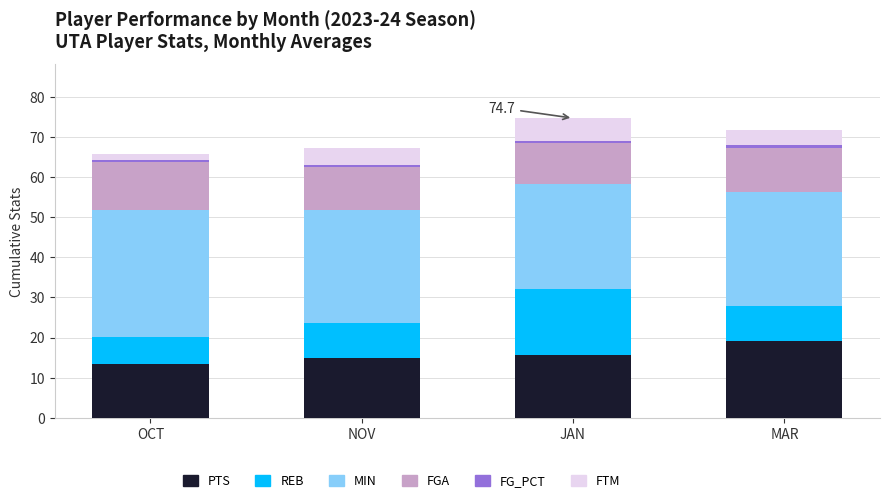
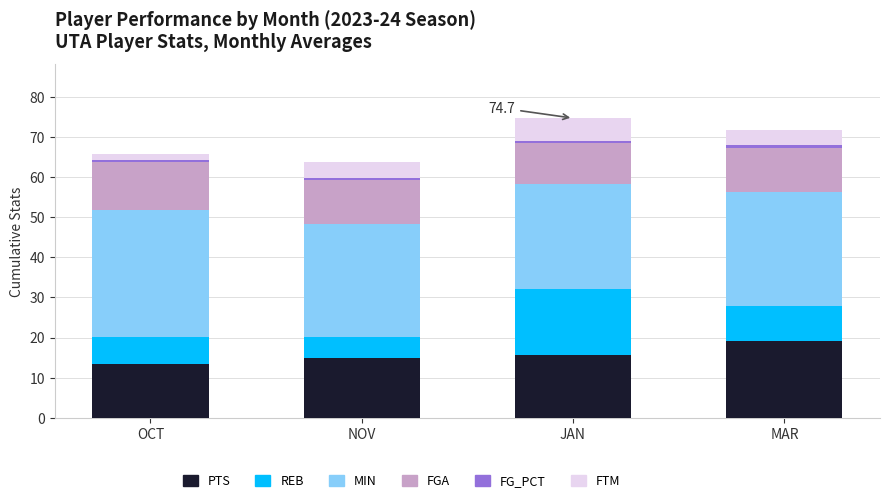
  {
    "PTS": {
      "OCT": 14,
      "NOV": 15,
      "JAN": 16,
      "MAR": 19
    },
    "REB": {
      "OCT": 7,
-     "NOV": 9,
+     "NOV": 5,
      "JAN": 17,
      "MAR": 9
    },
    "MIN": {
      "OCT": 32,
      "NOV": 28,
      "JAN": 26,
      "MAR": 28
    },
    "FGA": {
      "OCT": 12,
      "NOV": 11,
      "JAN": 10,
      "MAR": 11
    },
    "FTM": {
      "OCT": 2,
      "NOV": 4,
      "MAR": 4
    }
  }
